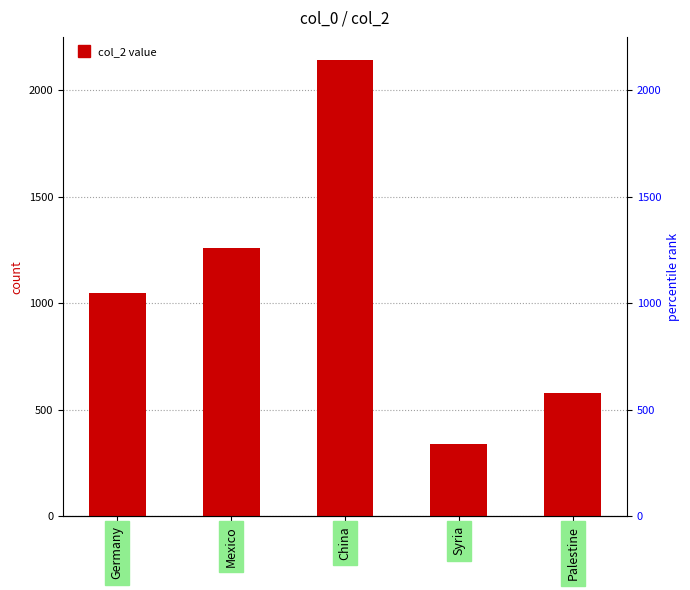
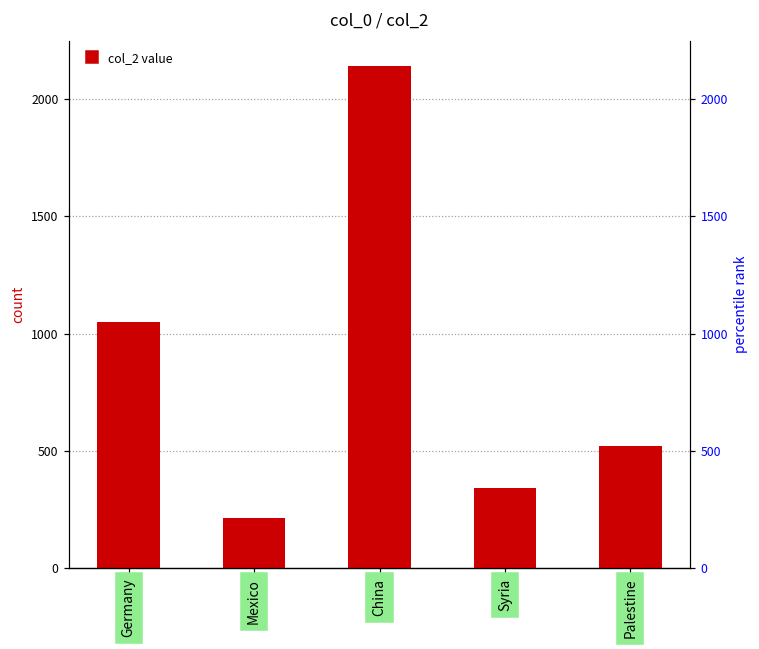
  {
    "Germany": 1050,
-   "Mexico": 1260,
+   "Mexico": 220,
    "China": 2140,
    "Syria": 340,
-   "Palestine": 580
+   "Palestine": 520
  }
